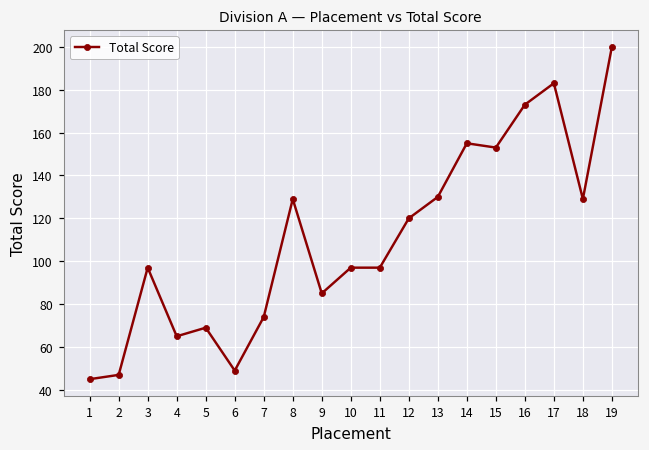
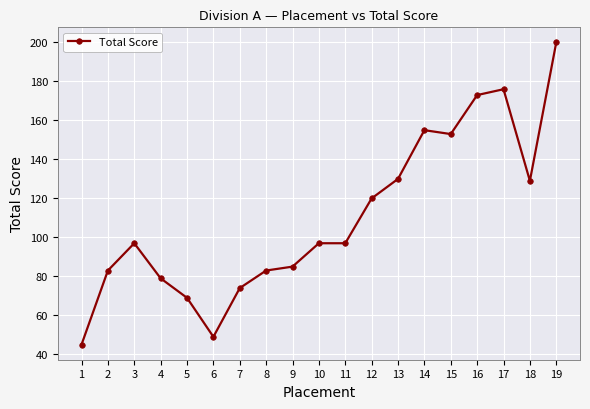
  {
    "1": 45,
-   "2": 47,
+   "2": 83,
    "3": 97,
-   "4": 65,
+   "4": 79,
    "5": 69,
    "6": 49,
    "7": 74,
-   "8": 129,
+   "8": 83,
    "9": 85,
    "10": 97,
    "11": 97,
    "12": 120,
    "13": 130,
    "14": 155,
    "15": 153,
    "16": 173,
-   "17": 183,
+   "17": 176,
    "18": 129,
    "19": 200
  }
